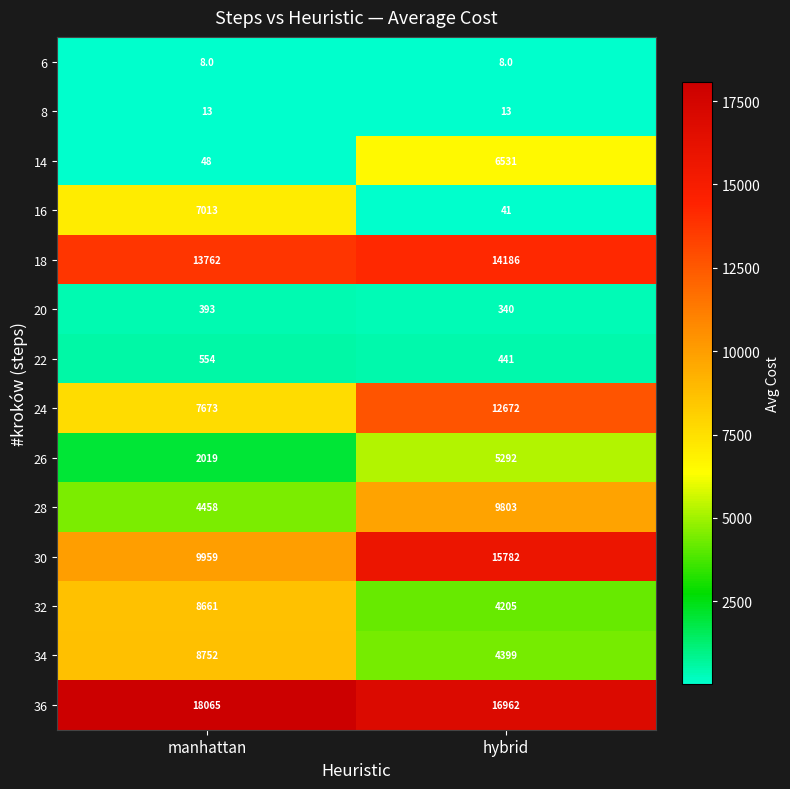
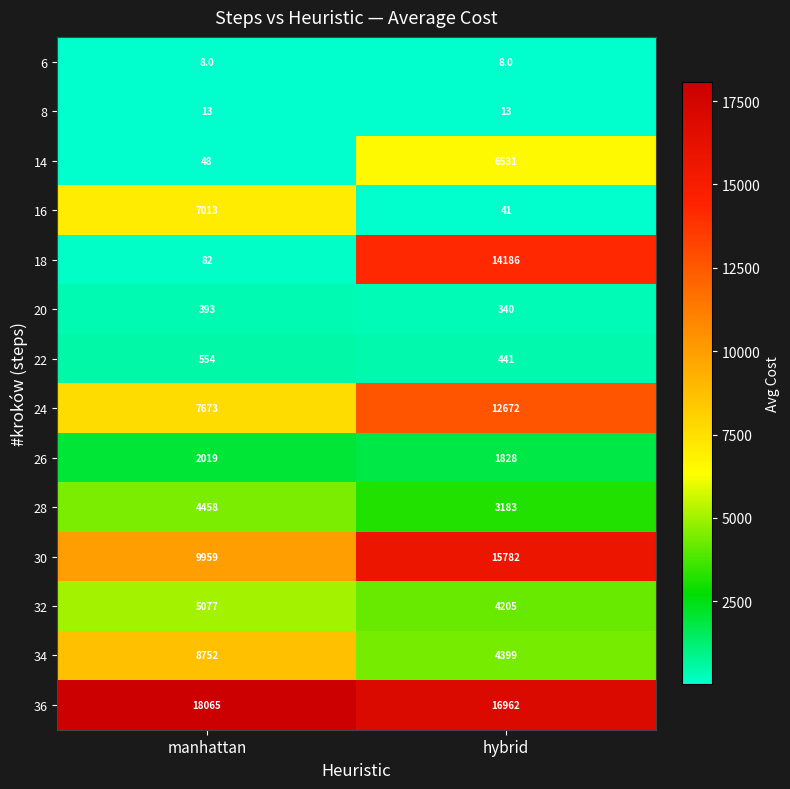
  {
    "6": {
      "manhattan": 8.0,
      "hybrid": 8.0
    },
    "8": {
      "manhattan": 13,
      "hybrid": 13
    },
    "14": {
      "manhattan": 48,
      "hybrid": 6531
    },
    "16": {
      "manhattan": 7013,
      "hybrid": 41
    },
    "18": {
-     "manhattan": 13762,
+     "manhattan": 82,
      "hybrid": 14186
    },
    "20": {
      "manhattan": 393,
      "hybrid": 340
    },
    "22": {
      "manhattan": 554,
      "hybrid": 441
    },
    "24": {
      "manhattan": 7673,
      "hybrid": 12672
    },
    "26": {
      "manhattan": 2019,
-     "hybrid": 5292
+     "hybrid": 1828
    },
    "28": {
      "manhattan": 4458,
-     "hybrid": 9803
+     "hybrid": 3183
    },
    "30": {
      "manhattan": 9959,
      "hybrid": 15782
    },
    "32": {
-     "manhattan": 8661,
+     "manhattan": 5077,
      "hybrid": 4205
    },
    "34": {
      "manhattan": 8752,
      "hybrid": 4399
    },
    "36": {
      "manhattan": 18065,
      "hybrid": 16962
    }
  }
